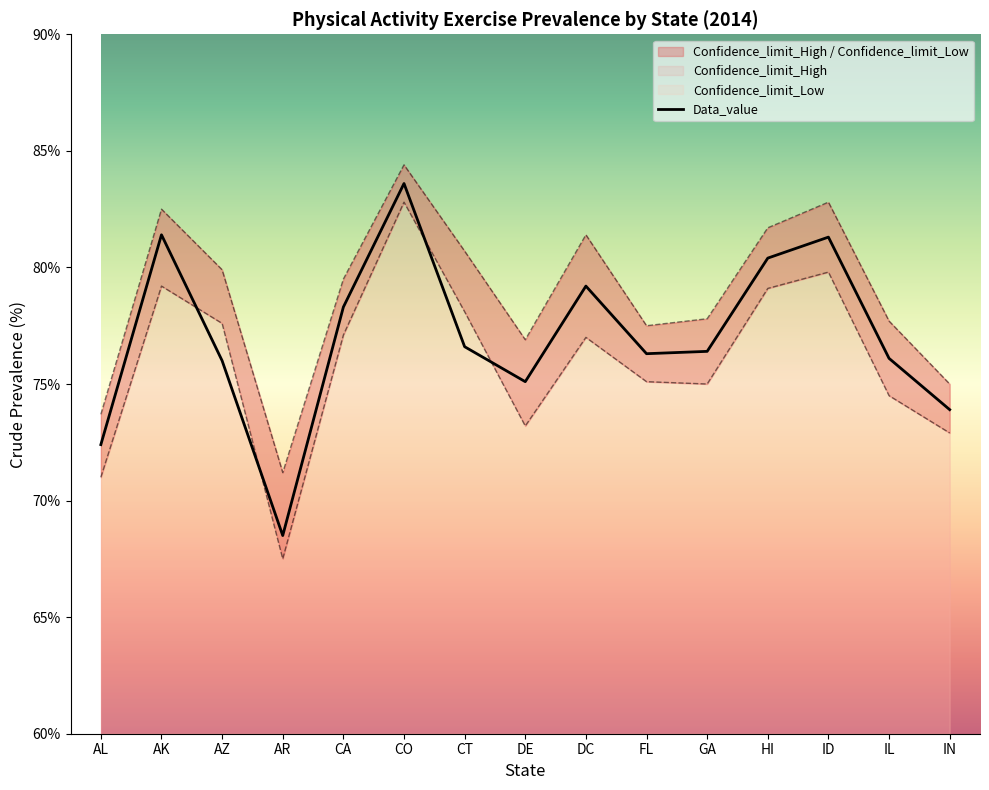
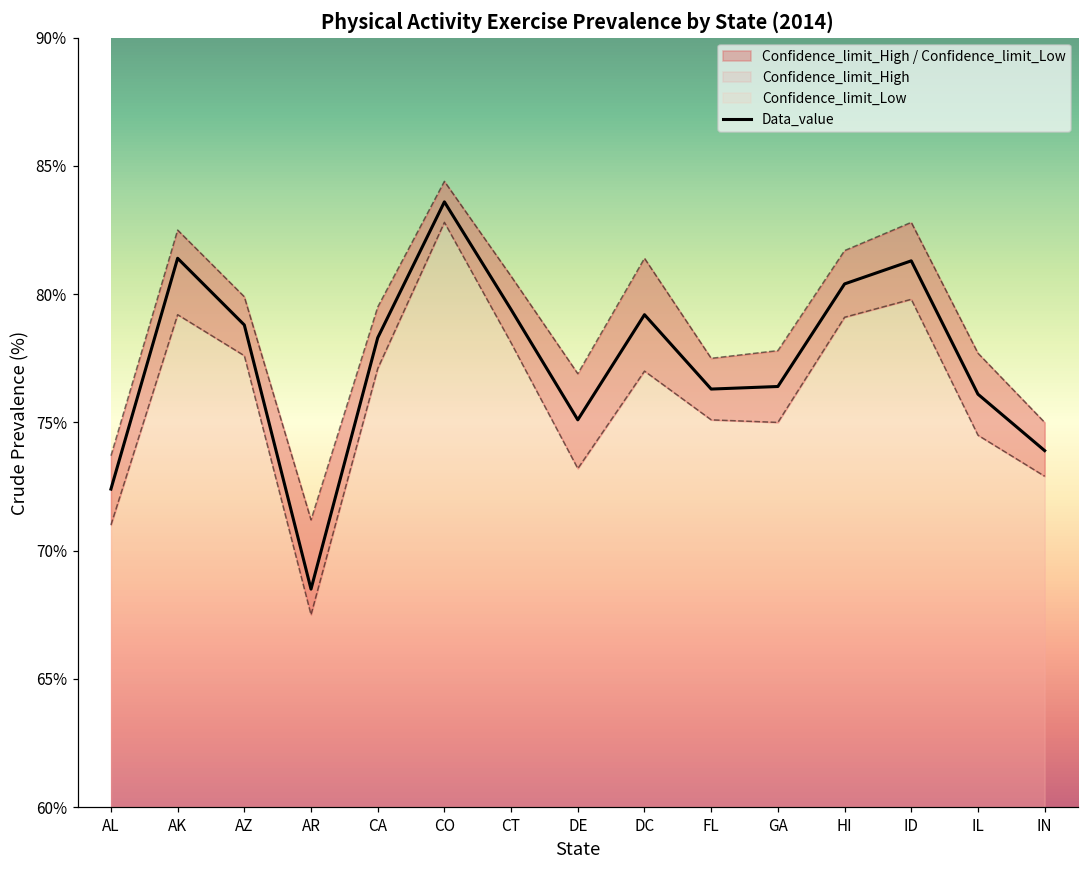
  {
    "Data_value": {
      "AL": "72.4%",
      "AK": "81.4%",
-     "AZ": "76.0%",
+     "AZ": "78.8%",
      "AR": "68.5%",
      "CA": "78.3%",
      "CO": "83.6%",
-     "CT": "76.6%",
+     "CT": "79.4%",
      "DE": "75.1%",
      "DC": "79.2%",
      "FL": "76.3%",
      "GA": "76.4%",
      "HI": "80.4%",
      "ID": "81.3%",
      "IL": "76.1%",
      "IN": "73.9%"
    }
  }
